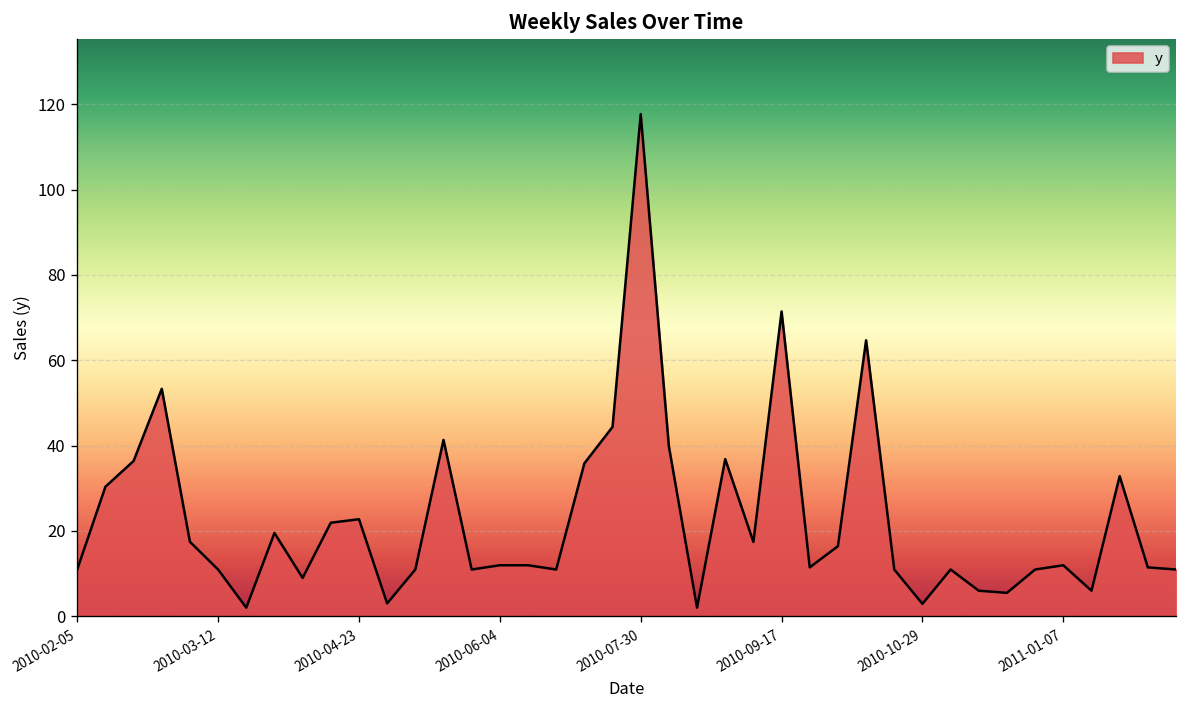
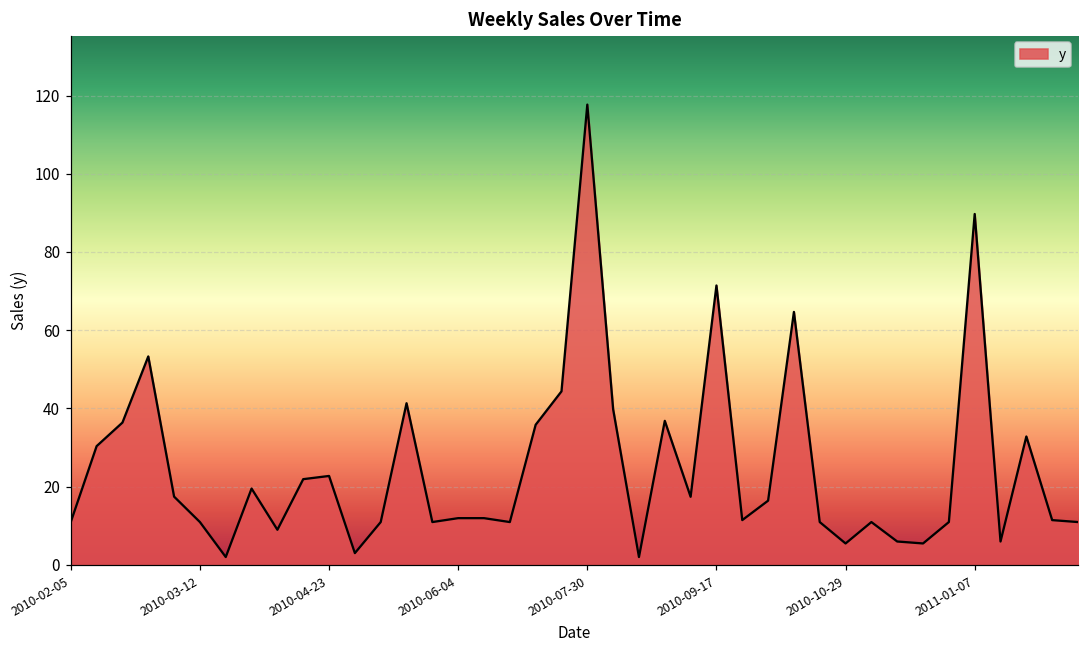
  {
    "2010-02-05": 11,
    "2010-03-12": 11,
    "2010-04-23": 23,
    "2010-06-04": 12,
    "2010-07-30": 118,
    "2010-09-17": 71,
-   "2010-10-29": 3,
-   "2011-01-07": 12
+   "2010-10-29": 5,
+   "2011-01-07": 90
  }
